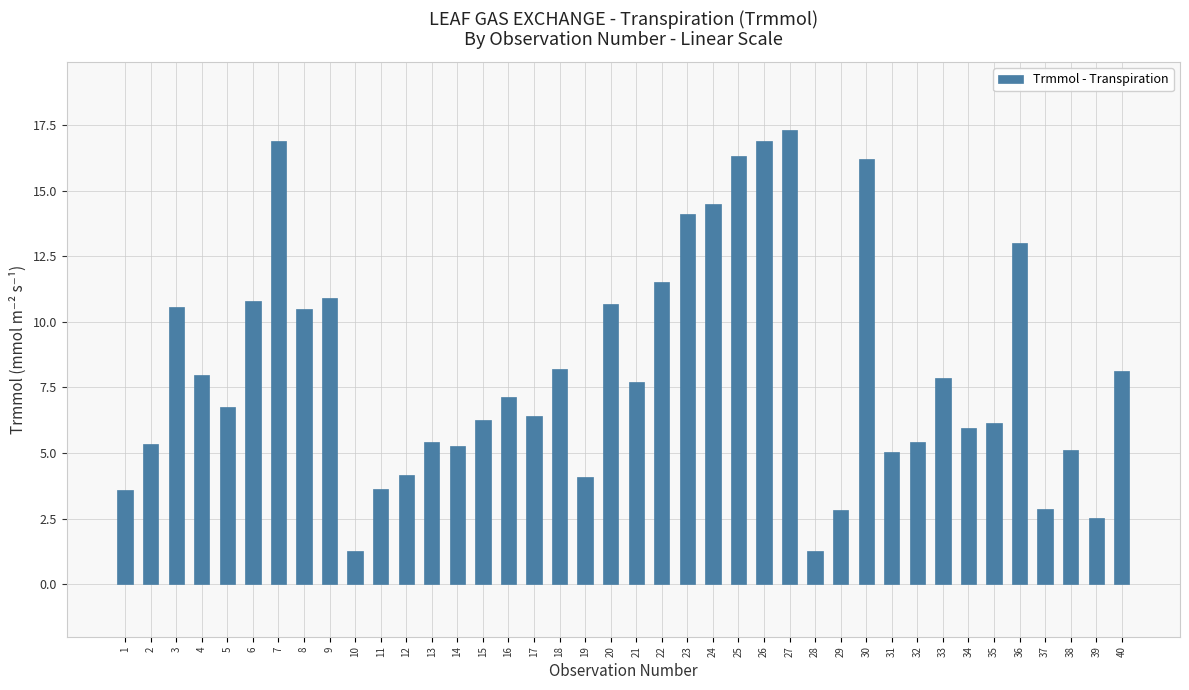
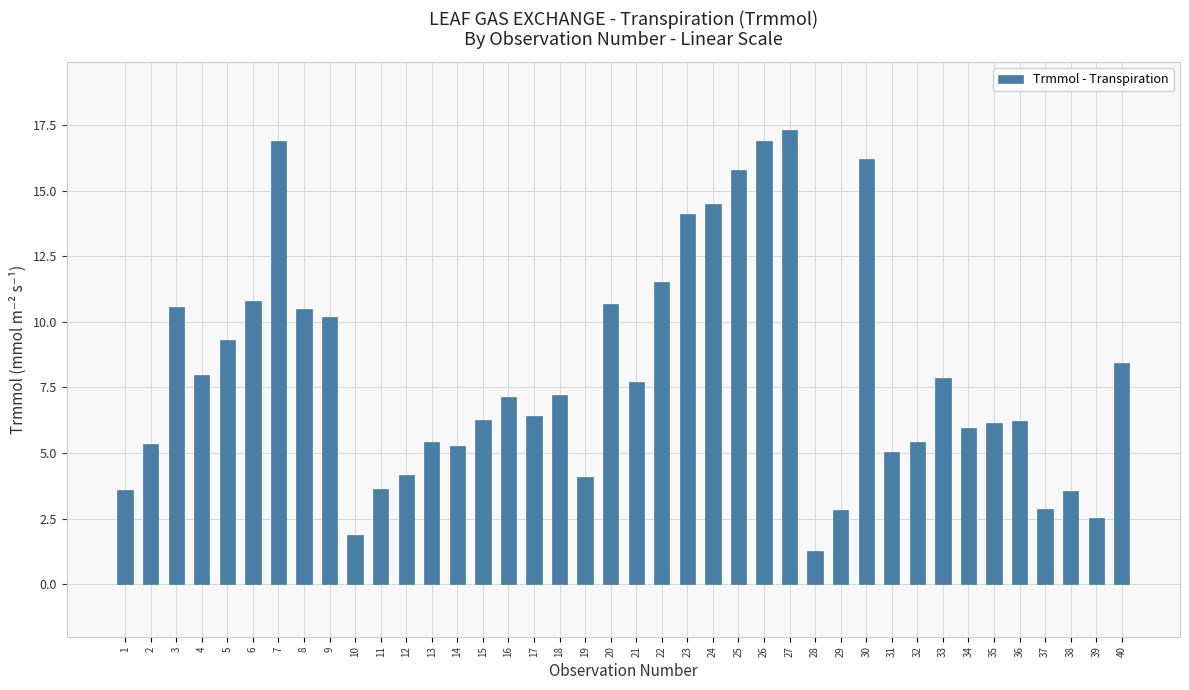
  {
    "1": 3.6,
    "2": 5.3,
    "3": 10.6,
    "4": 8.0,
-   "5": 6.8,
+   "5": 9.3,
    "6": 10.8,
    "7": 16.9,
    "8": 10.5,
-   "9": 10.9,
-   "10": 1.3,
+   "9": 10.2,
+   "10": 1.9,
    "11": 3.6,
    "12": 4.2,
    "13": 5.4,
    "14": 5.3,
    "15": 6.3,
    "16": 7.1,
    "17": 6.4,
-   "18": 8.2,
+   "18": 7.2,
    "19": 4.1,
    "20": 10.7,
    "21": 7.7,
    "22": 11.5,
    "23": 14.1,
    "24": 14.5,
-   "25": 16.3,
+   "25": 15.8,
    "26": 16.9,
    "27": 17.3,
    "28": 1.3,
    "29": 2.8,
    "30": 16.2,
    "31": 5.0,
    "32": 5.4,
    "33": 7.9,
    "34": 6.0,
    "35": 6.1,
-   "36": 13.0,
+   "36": 6.2,
    "37": 2.9,
-   "38": 5.1,
+   "38": 3.5,
    "39": 2.5,
-   "40": 8.1
+   "40": 8.4
  }
